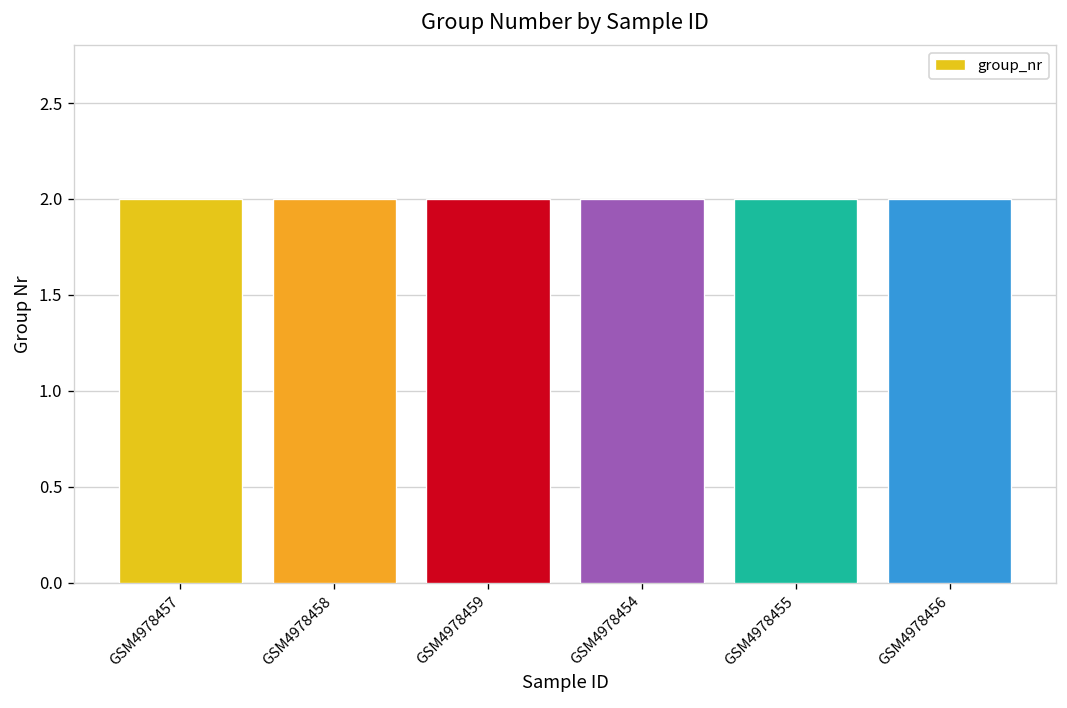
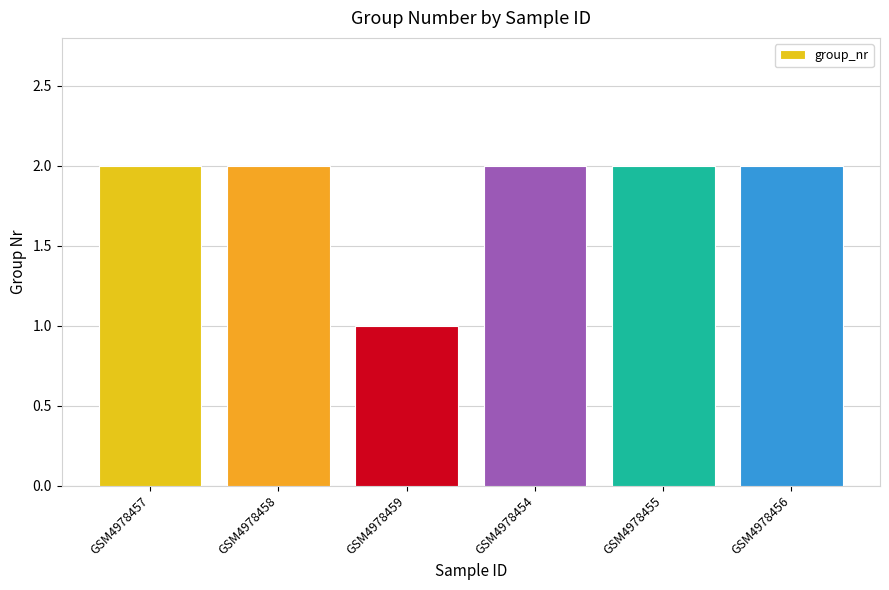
  {
    "GSM4978457": 2,
    "GSM4978458": 2,
-   "GSM4978459": 2,
+   "GSM4978459": 1,
    "GSM4978454": 2,
    "GSM4978455": 2,
    "GSM4978456": 2
  }
